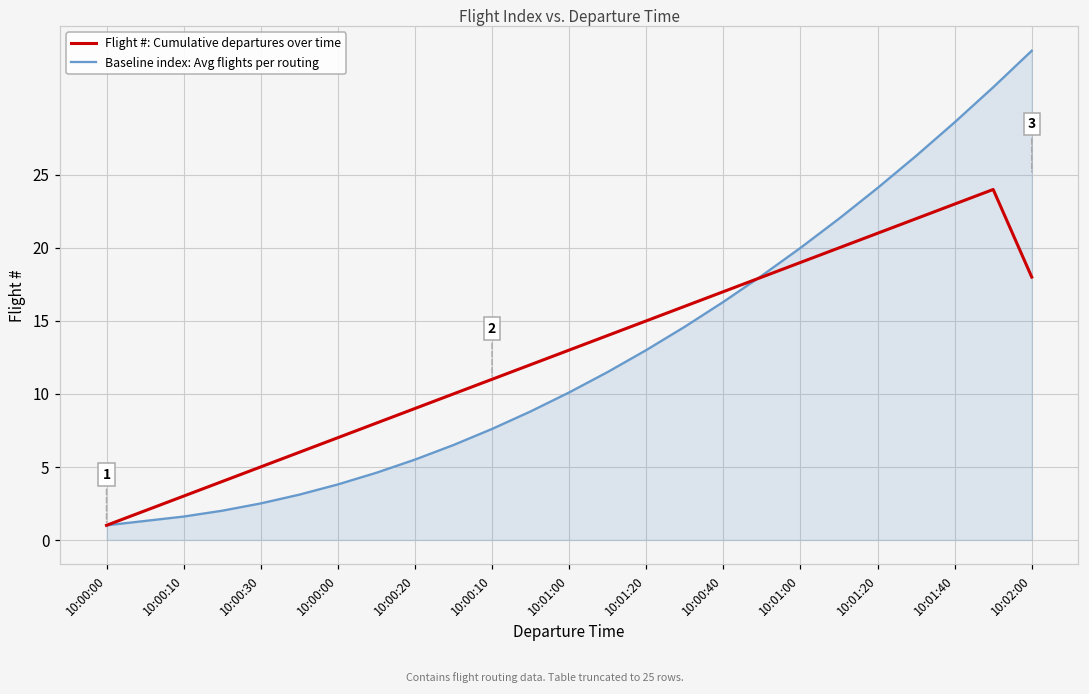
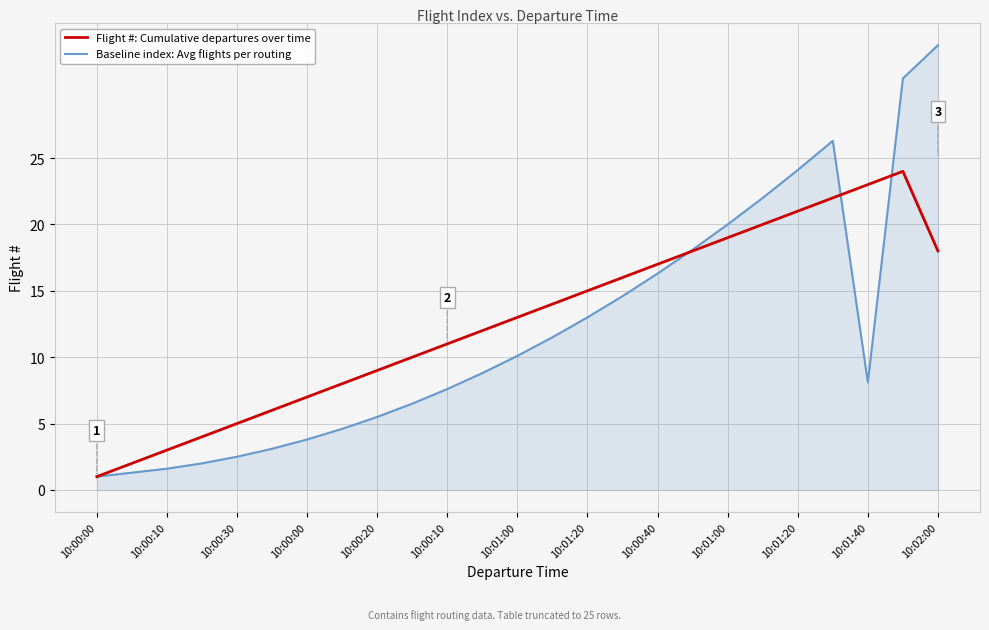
  {
    "Flight #: Cumulative departures over time": {
      "10:01:40": 23.0,
      "10:02:00": 18.0
    },
    "Baseline index: Avg flights per routing": {
-     "10:01:40": 28.6,
+     "10:01:40": 8.1,
      "10:02:00": 33.5
    }
  }
